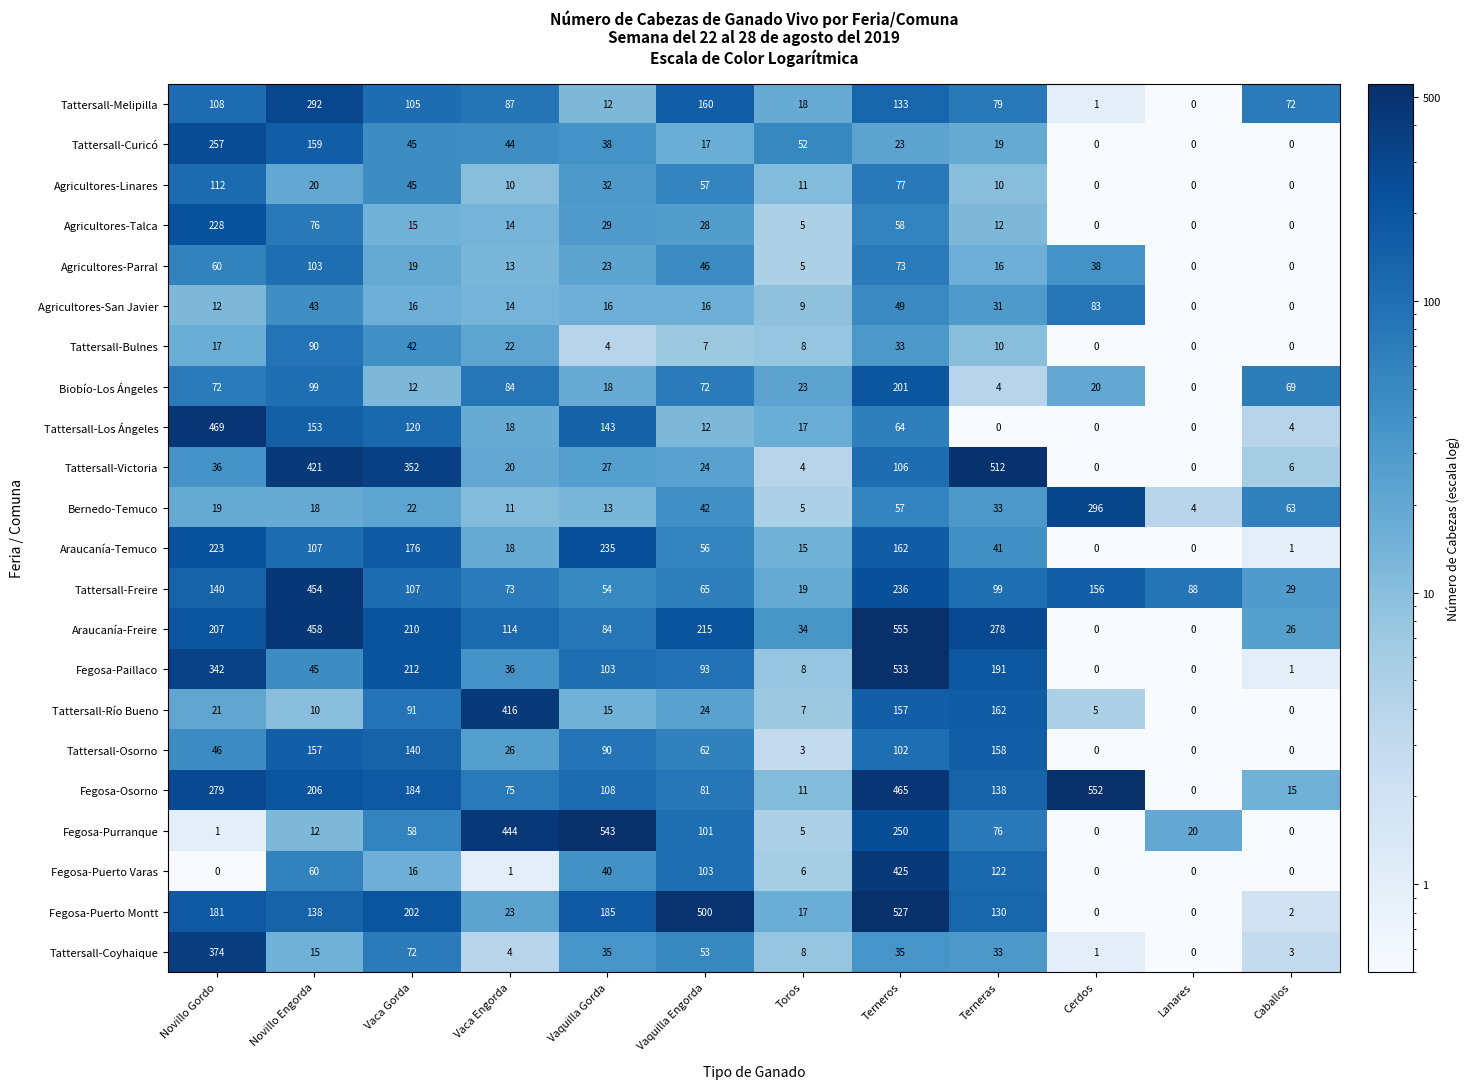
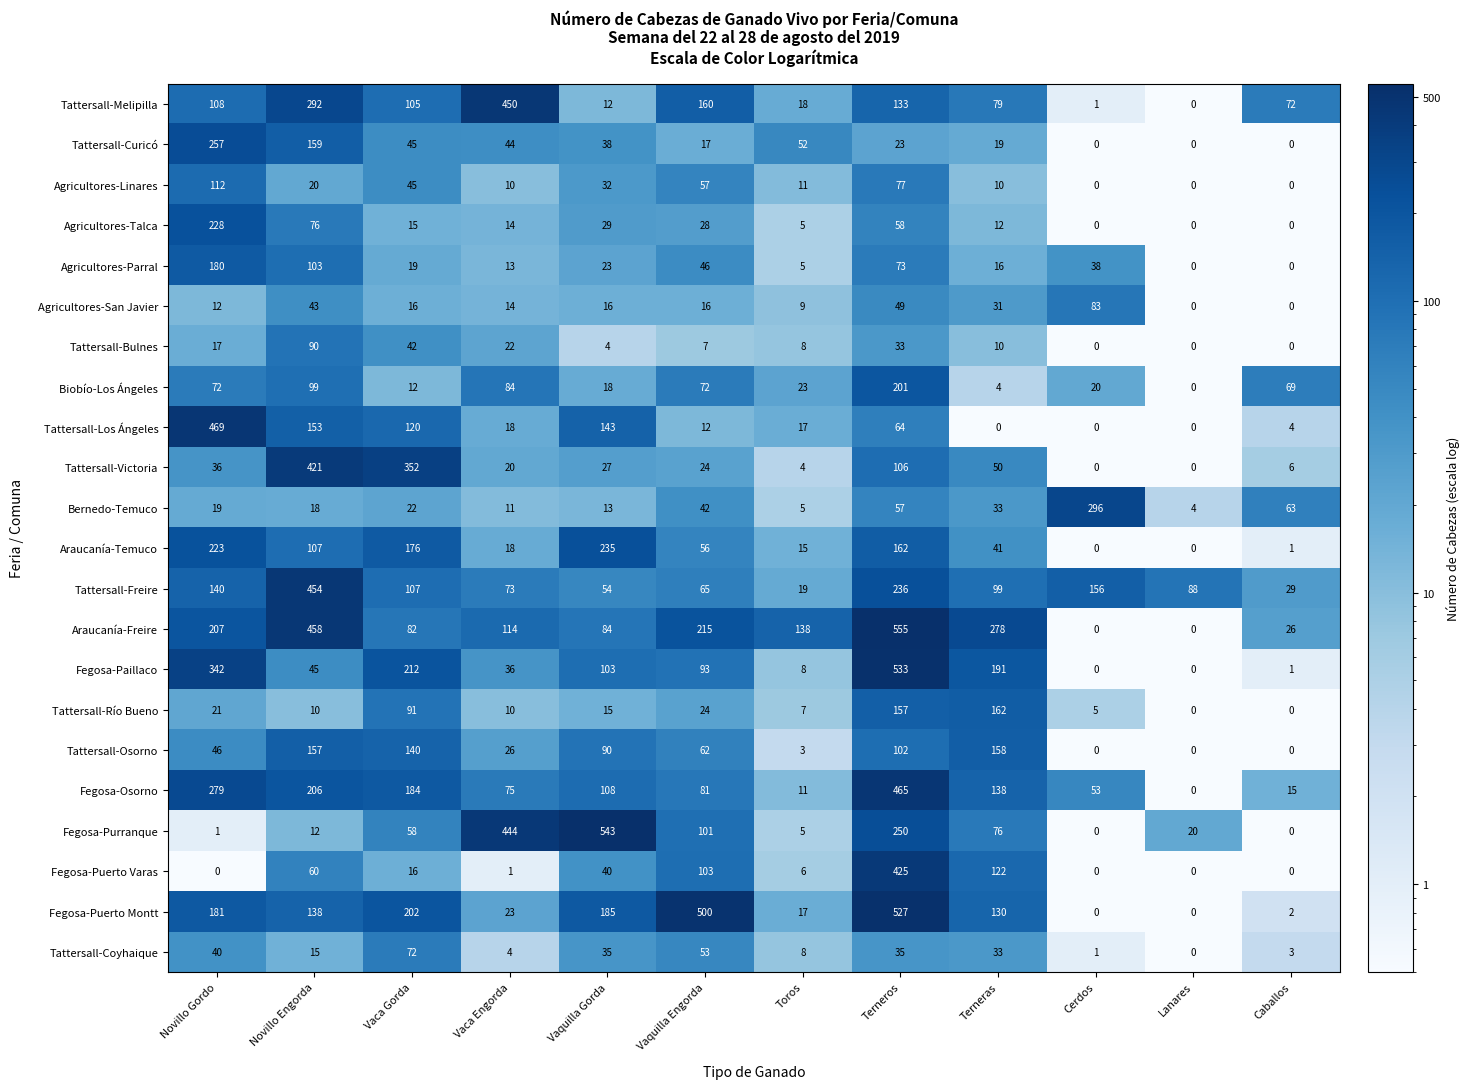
  {
    "Tattersall-Melipilla": {
      "Novillo Gordo": 108,
      "Novillo Engorda": 292,
      "Vaca Gorda": 105,
-     "Vaca Engorda": 87,
+     "Vaca Engorda": 450,
      "Vaquilla Gorda": 12,
      "Vaquilla Engorda": 160,
      "Toros": 18,
      "Terneros": 133,
      "Terneras": 79,
      "Cerdos": 1,
      "Lanares": 0,
      "Caballos": 72
    },
    "Agricultores-Parral": {
-     "Novillo Gordo": 60,
+     "Novillo Gordo": 180,
      "Novillo Engorda": 103,
      "Vaca Gorda": 19,
      "Vaca Engorda": 13,
      "Vaquilla Gorda": 23,
      "Vaquilla Engorda": 46,
      "Toros": 5,
      "Terneros": 73,
      "Terneras": 16,
      "Cerdos": 38,
      "Lanares": 0,
      "Caballos": 0
    },
    "Tattersall-Victoria": {
      "Novillo Gordo": 36,
      "Novillo Engorda": 421,
      "Vaca Gorda": 352,
      "Vaca Engorda": 20,
      "Vaquilla Gorda": 27,
      "Vaquilla Engorda": 24,
      "Toros": 4,
      "Terneros": 106,
-     "Terneras": 512,
+     "Terneras": 50,
      "Cerdos": 0,
      "Lanares": 0,
      "Caballos": 6
    },
    "Araucanía-Freire": {
      "Novillo Gordo": 207,
      "Novillo Engorda": 458,
-     "Vaca Gorda": 210,
+     "Vaca Gorda": 82,
      "Vaca Engorda": 114,
      "Vaquilla Gorda": 84,
      "Vaquilla Engorda": 215,
-     "Toros": 34,
+     "Toros": 138,
      "Terneros": 555,
      "Terneras": 278,
      "Cerdos": 0,
      "Lanares": 0,
      "Caballos": 26
    },
    "Tattersall-Río Bueno": {
      "Novillo Gordo": 21,
      "Novillo Engorda": 10,
      "Vaca Gorda": 91,
-     "Vaca Engorda": 416,
+     "Vaca Engorda": 10,
      "Vaquilla Gorda": 15,
      "Vaquilla Engorda": 24,
      "Toros": 7,
      "Terneros": 157,
      "Terneras": 162,
      "Cerdos": 5,
      "Lanares": 0,
      "Caballos": 0
    },
    "Fegosa-Osorno": {
      "Novillo Gordo": 279,
      "Novillo Engorda": 206,
      "Vaca Gorda": 184,
      "Vaca Engorda": 75,
      "Vaquilla Gorda": 108,
      "Vaquilla Engorda": 81,
      "Toros": 11,
      "Terneros": 465,
      "Terneras": 138,
-     "Cerdos": 552,
+     "Cerdos": 53,
      "Lanares": 0,
      "Caballos": 15
    },
    "Tattersall-Coyhaique": {
-     "Novillo Gordo": 374,
+     "Novillo Gordo": 40,
      "Novillo Engorda": 15,
      "Vaca Gorda": 72,
      "Vaca Engorda": 4,
      "Vaquilla Gorda": 35,
      "Vaquilla Engorda": 53,
      "Toros": 8,
      "Terneros": 35,
      "Terneras": 33,
      "Cerdos": 1,
      "Lanares": 0,
      "Caballos": 3
    }
  }
